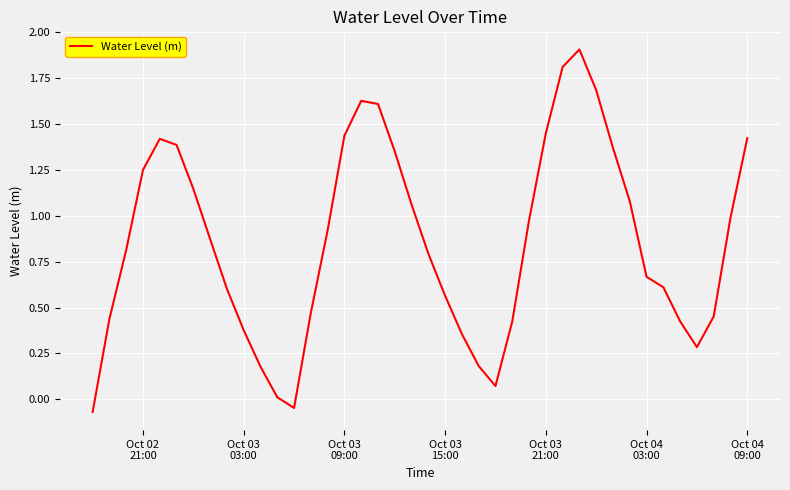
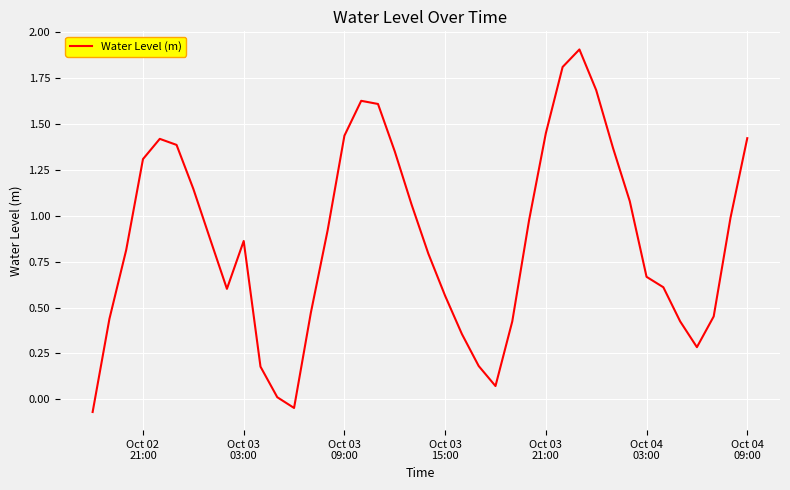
  {
-   "Oct 02 21:00": 1.25,
-   "Oct 03 03:00": 0.38,
+   "Oct 02 21:00": 1.31,
+   "Oct 03 03:00": 0.86,
    "Oct 03 09:00": 1.44,
    "Oct 03 15:00": 0.56,
    "Oct 03 21:00": 1.45,
    "Oct 04 03:00": 0.67,
    "Oct 04 09:00": 1.42
  }
